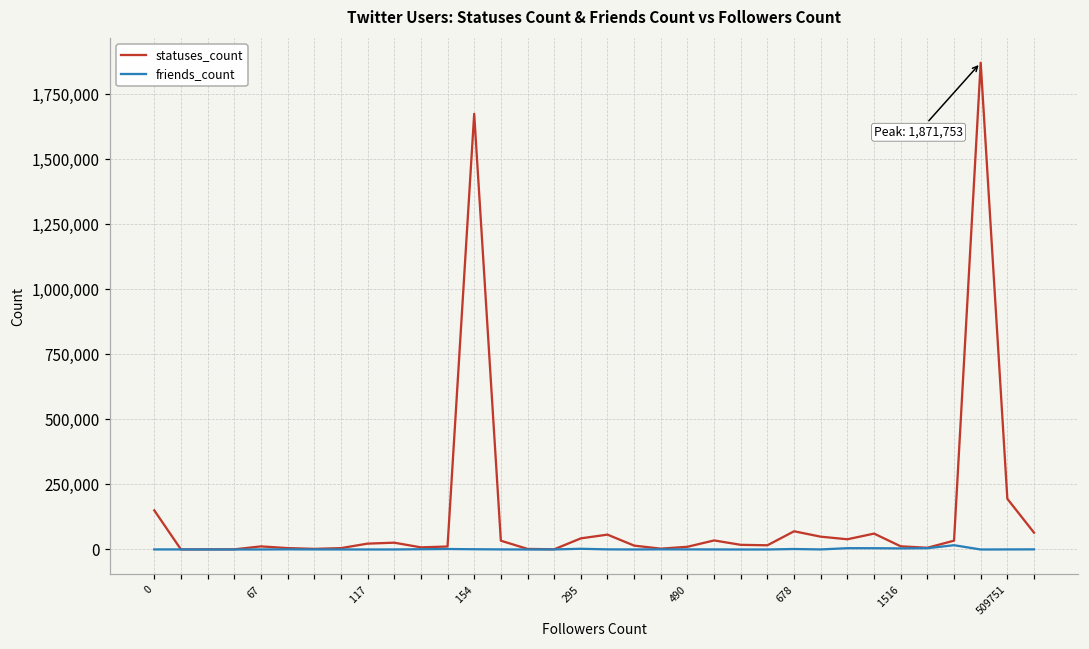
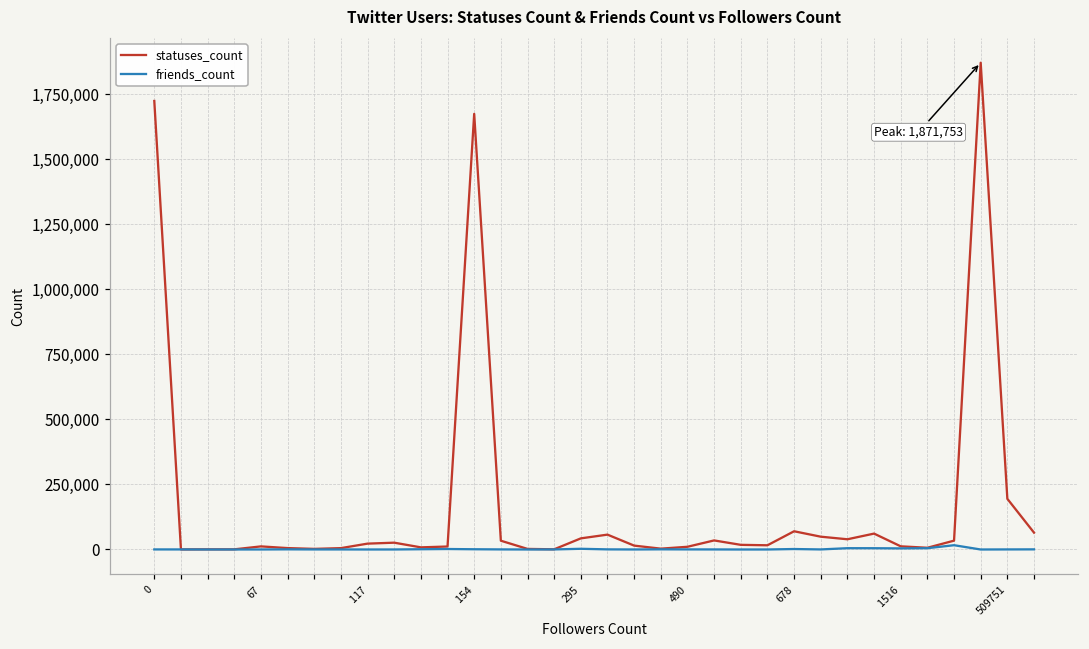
  {
    "statuses_count": {
-     "0": "150,000",
+     "0": "1,720,000",
      "67": "10,000",
      "117": "20,000",
      "154": "1,680,000",
      "295": "40,000",
      "678": "70,000",
      "509751": "190,000"
    },
    "friends_count": {
      "0": "0",
      "67": "0",
      "117": "0",
      "154": "0",
      "295": "0",
      "678": "0",
      "509751": "0"
    }
  }
